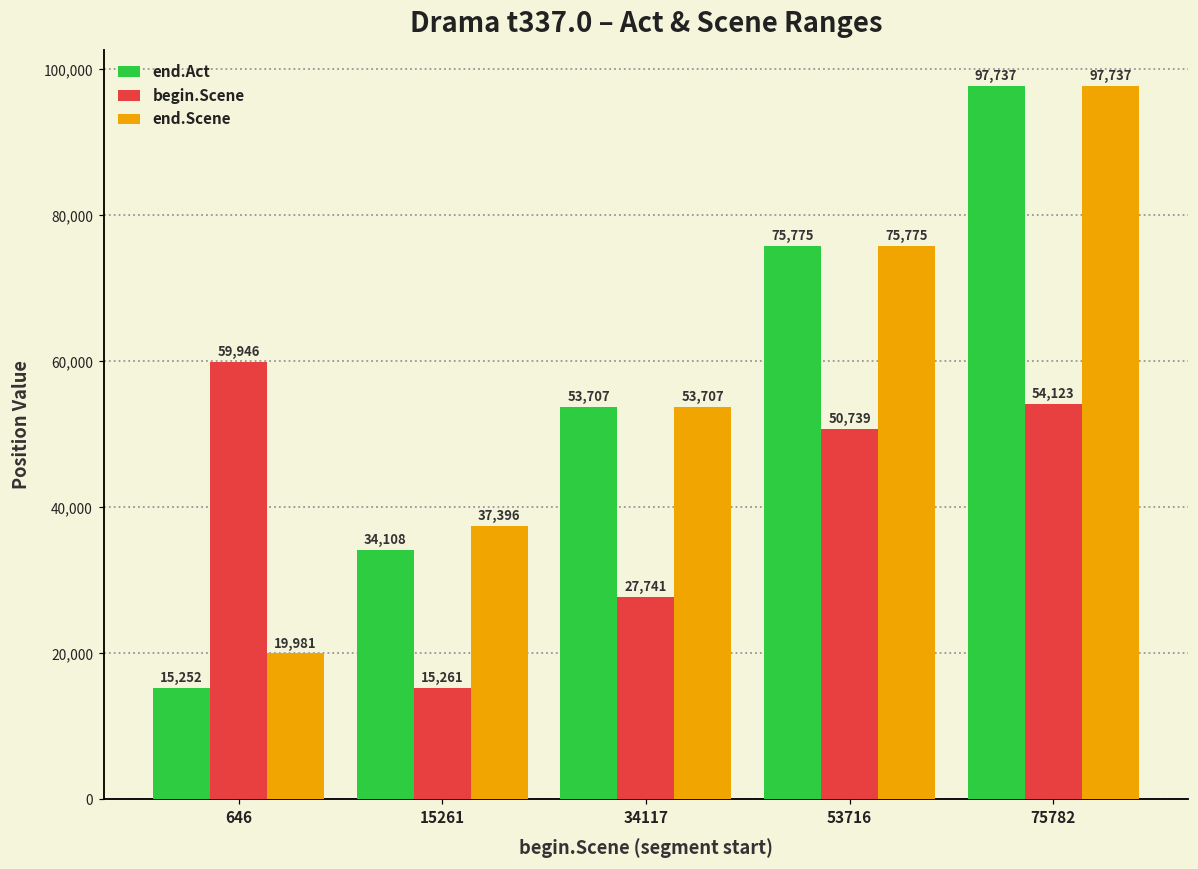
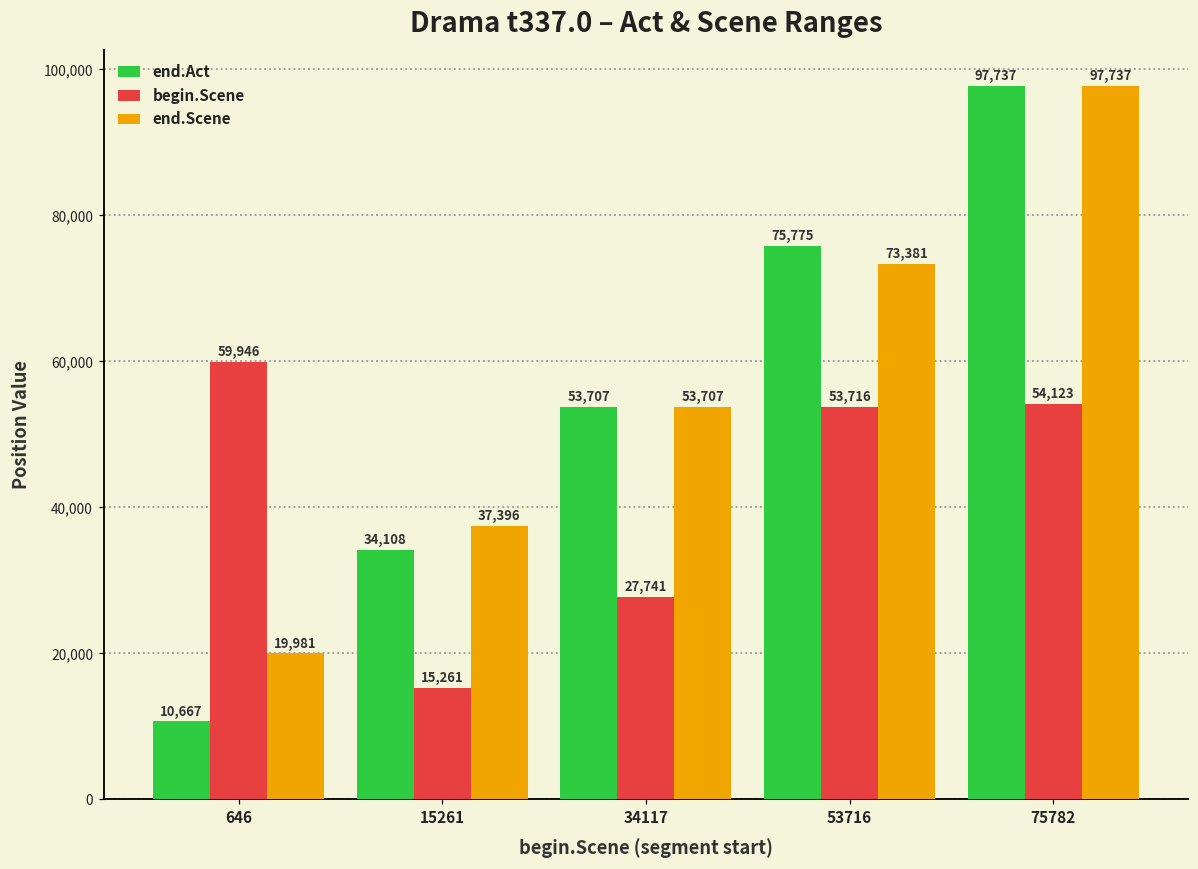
  {
    "end.Act": {
-     "646": "15,252",
+     "646": "10,667",
      "15261": "34,108",
      "34117": "53,707",
      "53716": "75,775",
      "75782": "97,737"
    },
    "begin.Scene": {
      "646": "59,946",
      "15261": "15,261",
      "34117": "27,741",
-     "53716": "50,739",
+     "53716": "53,716",
      "75782": "54,123"
    },
    "end.Scene": {
      "646": "19,981",
      "15261": "37,396",
      "34117": "53,707",
-     "53716": "75,775",
+     "53716": "73,381",
      "75782": "97,737"
    }
  }
